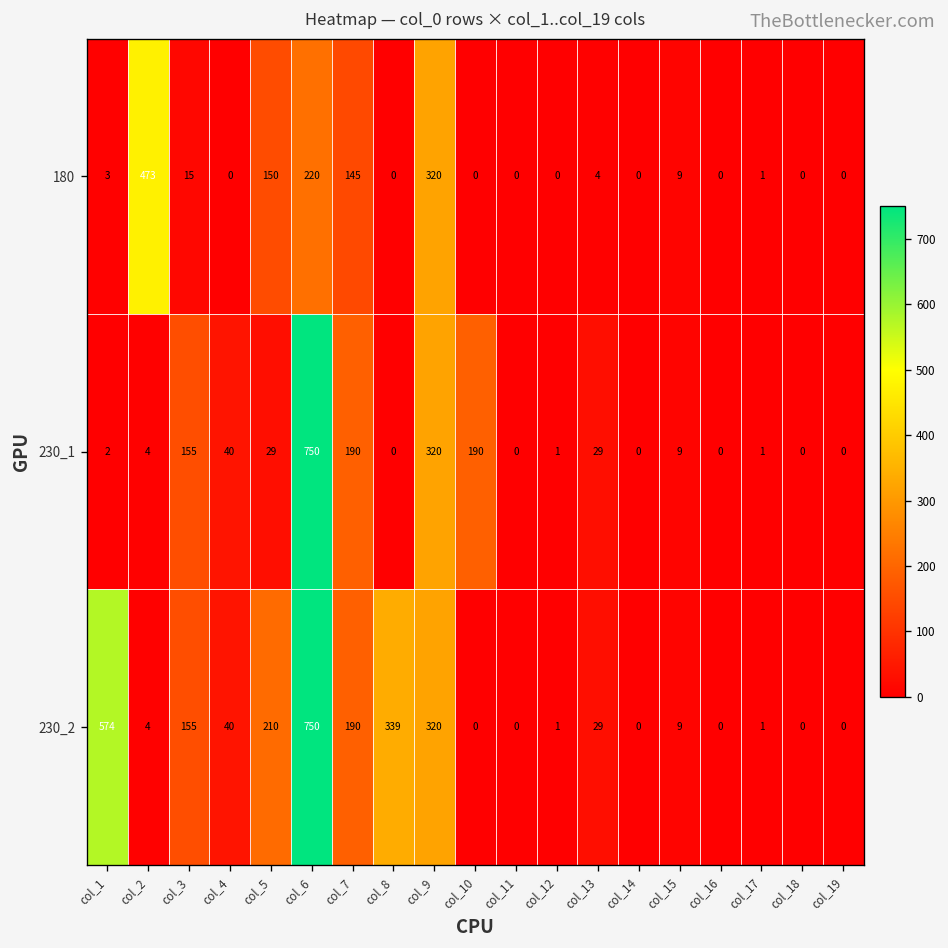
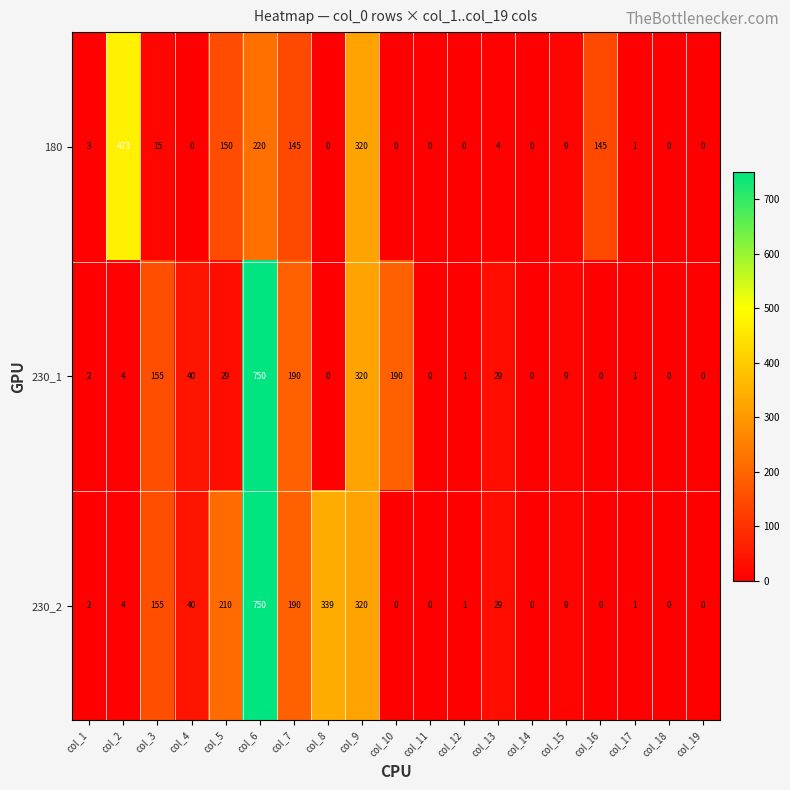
  {
    "180": {
      "col_1": 3,
      "col_2": 473,
      "col_3": 15,
      "col_4": 0,
      "col_5": 150,
      "col_6": 220,
      "col_7": 145,
      "col_8": 0,
      "col_9": 320,
      "col_10": 0,
      "col_11": 0,
      "col_12": 0,
      "col_13": 4,
      "col_14": 0,
      "col_15": 9,
-     "col_16": 0,
+     "col_16": 145,
      "col_17": 1,
      "col_18": 0,
      "col_19": 0
    },
    "230_1": {
      "col_1": 2,
      "col_2": 4,
      "col_3": 155,
      "col_4": 40,
      "col_5": 29,
      "col_6": 750,
      "col_7": 190,
      "col_8": 0,
      "col_9": 320,
      "col_10": 190,
      "col_11": 0,
      "col_12": 1,
      "col_13": 29,
      "col_14": 0,
      "col_15": 9,
      "col_16": 0,
      "col_17": 1,
      "col_18": 0,
      "col_19": 0
    },
    "230_2": {
-     "col_1": 574,
+     "col_1": 2,
      "col_2": 4,
      "col_3": 155,
      "col_4": 40,
      "col_5": 210,
      "col_6": 750,
      "col_7": 190,
      "col_8": 339,
      "col_9": 320,
      "col_10": 0,
      "col_11": 0,
      "col_12": 1,
      "col_13": 29,
      "col_14": 0,
      "col_15": 9,
      "col_16": 0,
      "col_17": 1,
      "col_18": 0,
      "col_19": 0
    }
  }
